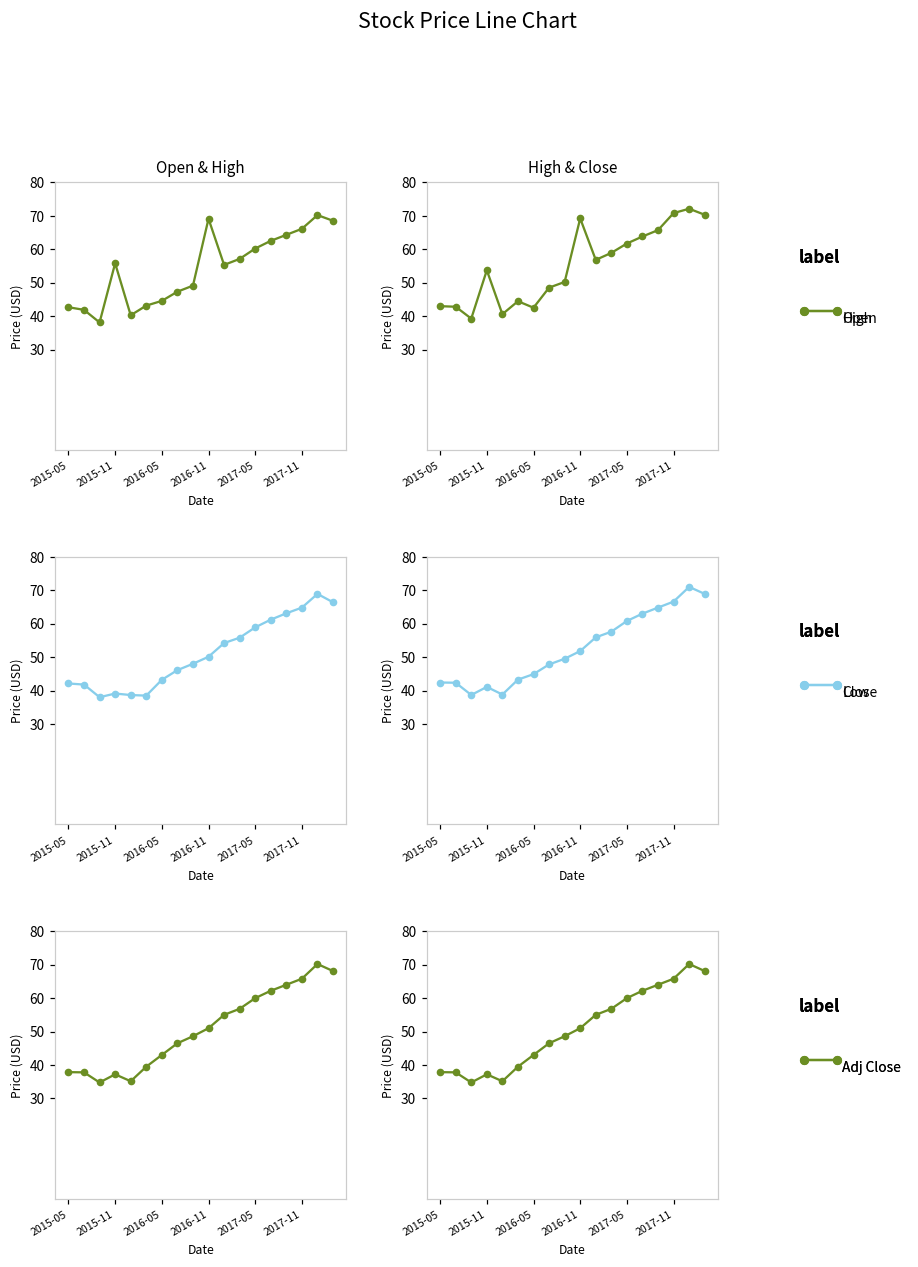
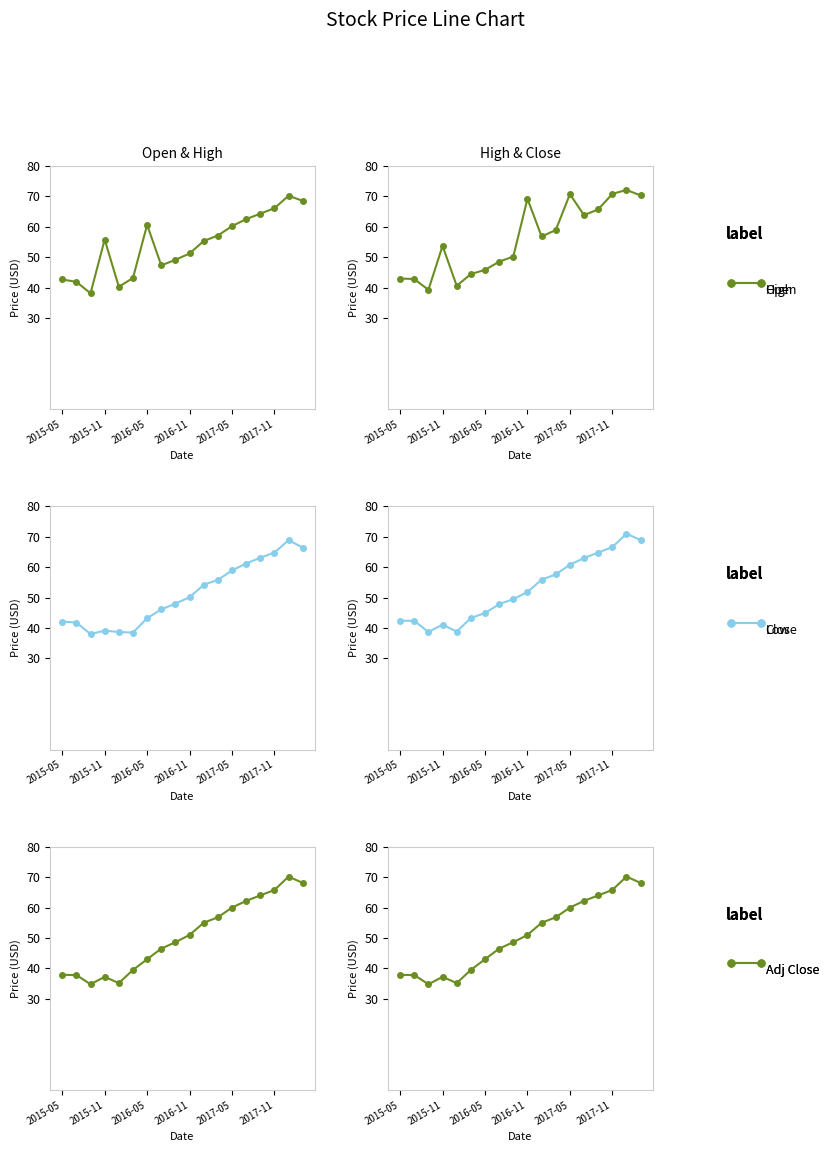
  {
    "Open & High": {
      "2015-05": 43,
      "2015-11": 56,
-     "2016-05": 45,
-     "2016-11": 69,
+     "2016-05": 61,
+     "2016-11": 51,
      "2017-05": 60,
      "2017-11": 66
    },
    "High & Close": {
      "2015-05": 43,
      "2015-11": 54,
-     "2016-05": 43,
+     "2016-05": 46,
      "2016-11": 69,
-     "2017-05": 62,
+     "2017-05": 71,
      "2017-11": 71
    }
  }
